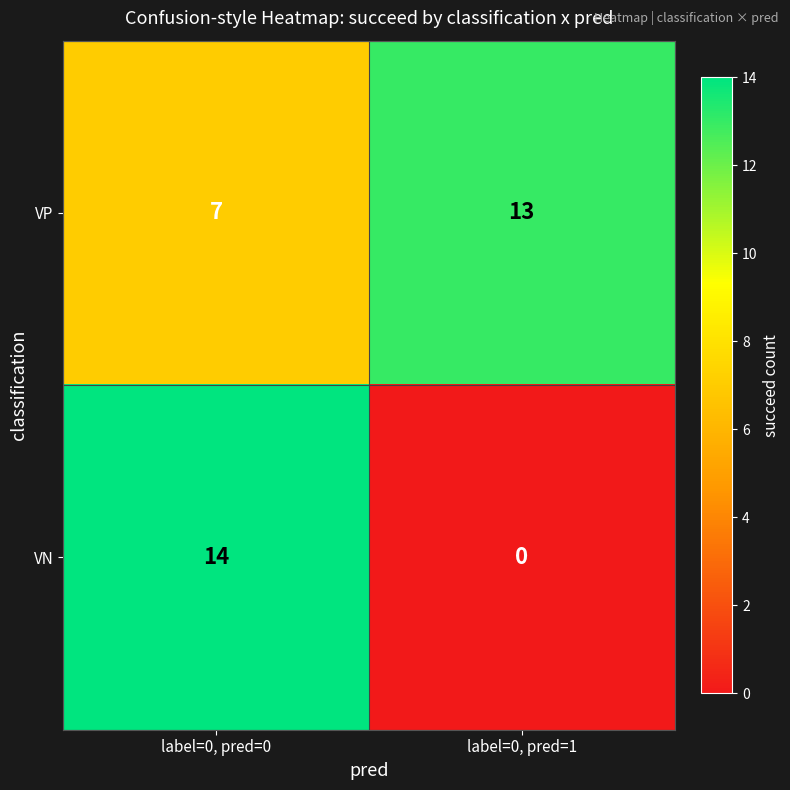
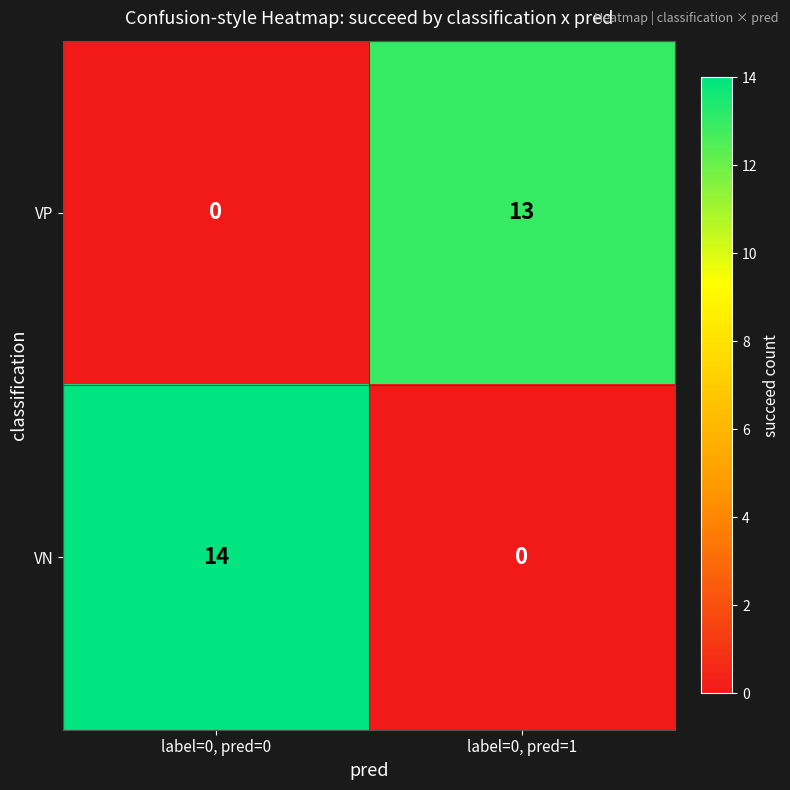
  {
    "VP": {
-     "label=0, pred=0": 7,
+     "label=0, pred=0": 0,
      "label=0, pred=1": 13
    },
    "VN": {
      "label=0, pred=0": 14,
      "label=0, pred=1": 0
    }
  }
